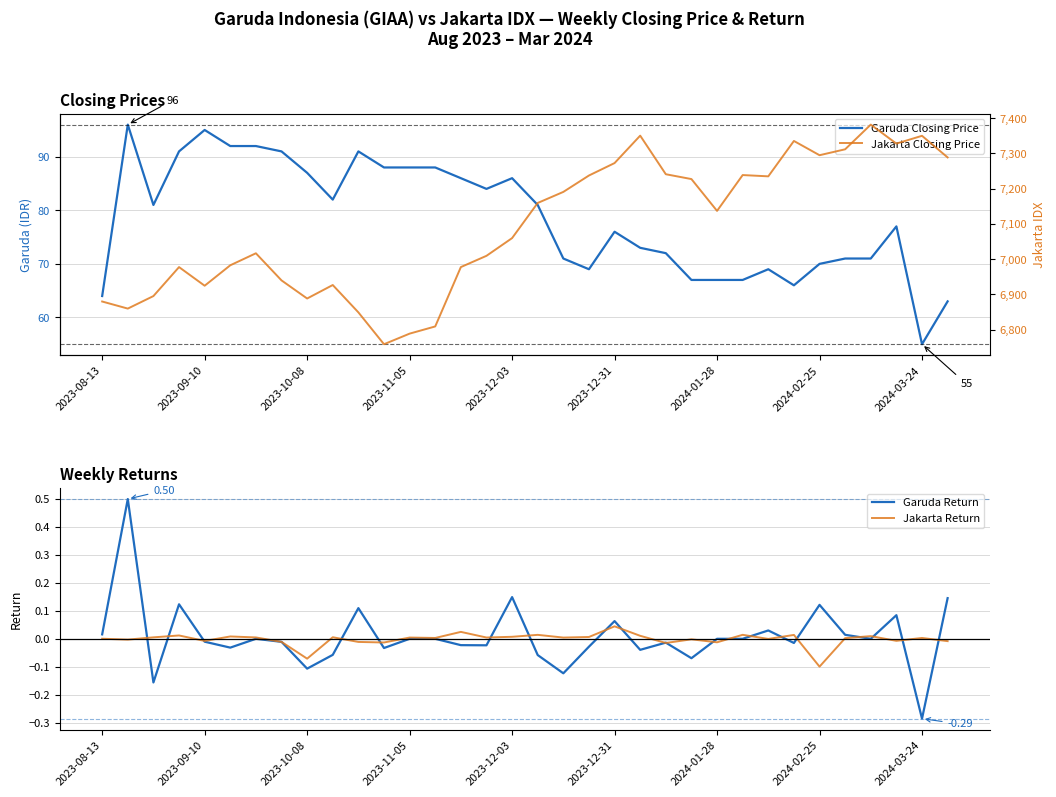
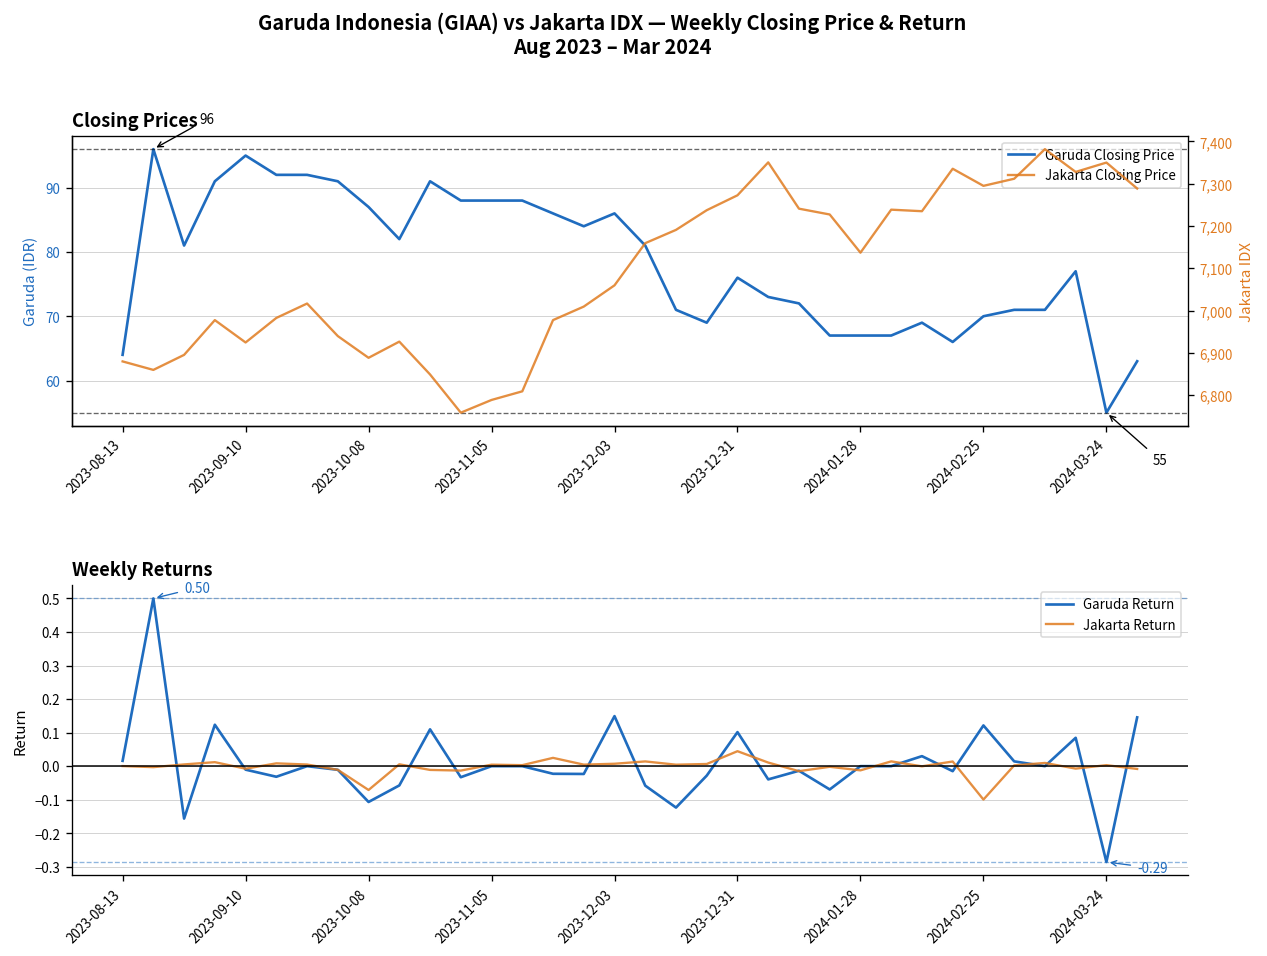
  {
    "Closing Prices": {
      "Garuda Closing Price": {
        "2024-03-24": 55
      }
    },
    "Weekly Returns": {
      "Garuda Return": {
        "2023-08-13": 0.02,
        "2023-10-08": -0.11,
        "2023-12-03": 0.15,
-       "2023-12-31": 0.06,
+       "2023-12-31": 0.10,
        "2024-01-28": 0.00,
        "2024-02-25": 0.12
      },
      "Jakarta Return": {
        "2023-08-13": 0.00,
        "2023-10-08": -0.07,
        "2023-12-03": 0.01,
        "2023-12-31": 0.04,
        "2024-01-28": -0.01,
        "2024-02-25": -0.10,
        "2024-03-24": 0.00
      }
    }
  }
